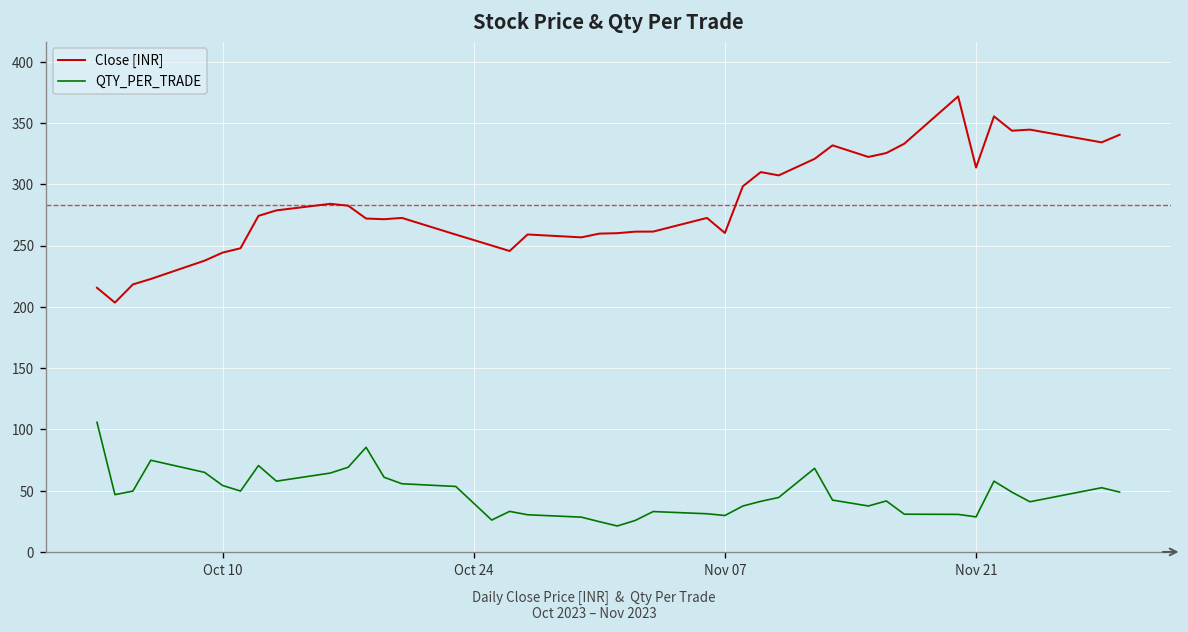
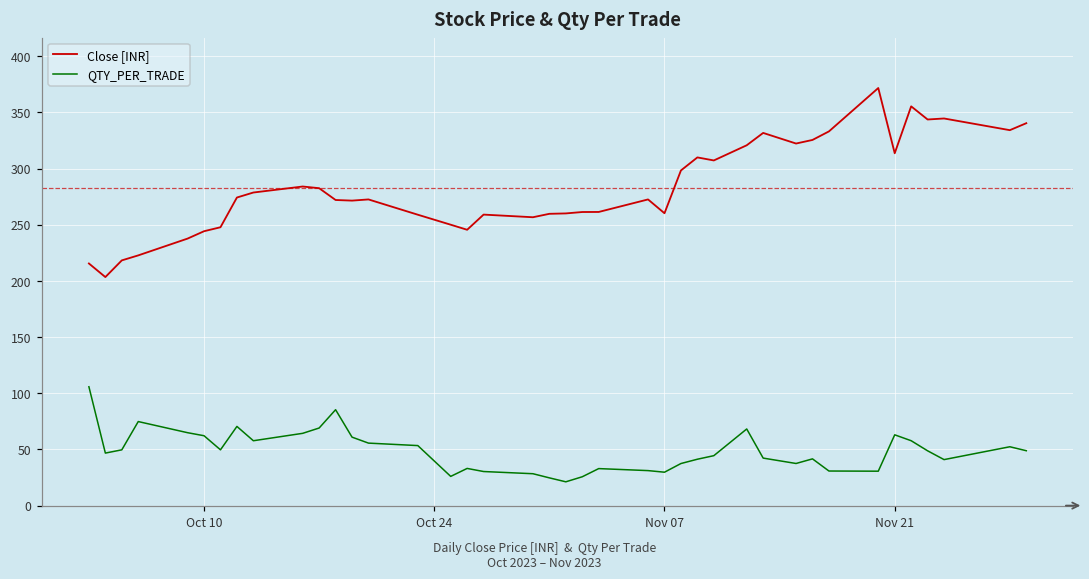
  {
    "Close [INR]": {
      "Oct 10": 244,
      "Nov 07": 260,
      "Nov 21": 314
    },
    "QTY_PER_TRADE": {
-     "Oct 10": 54,
+     "Oct 10": 62,
      "Nov 07": 30,
-     "Nov 21": 29
+     "Nov 21": 63
    }
  }
